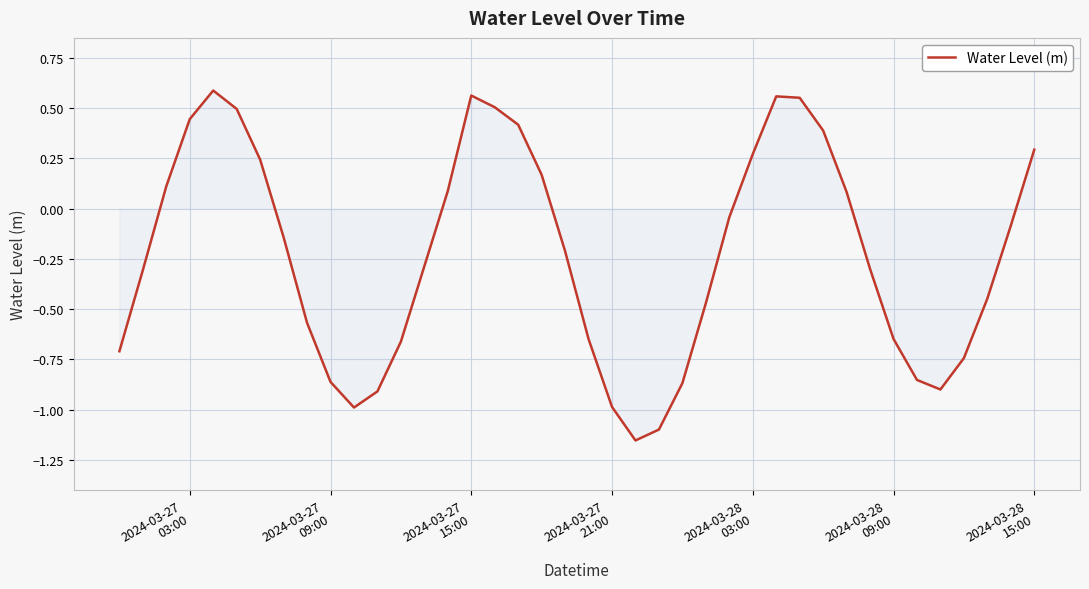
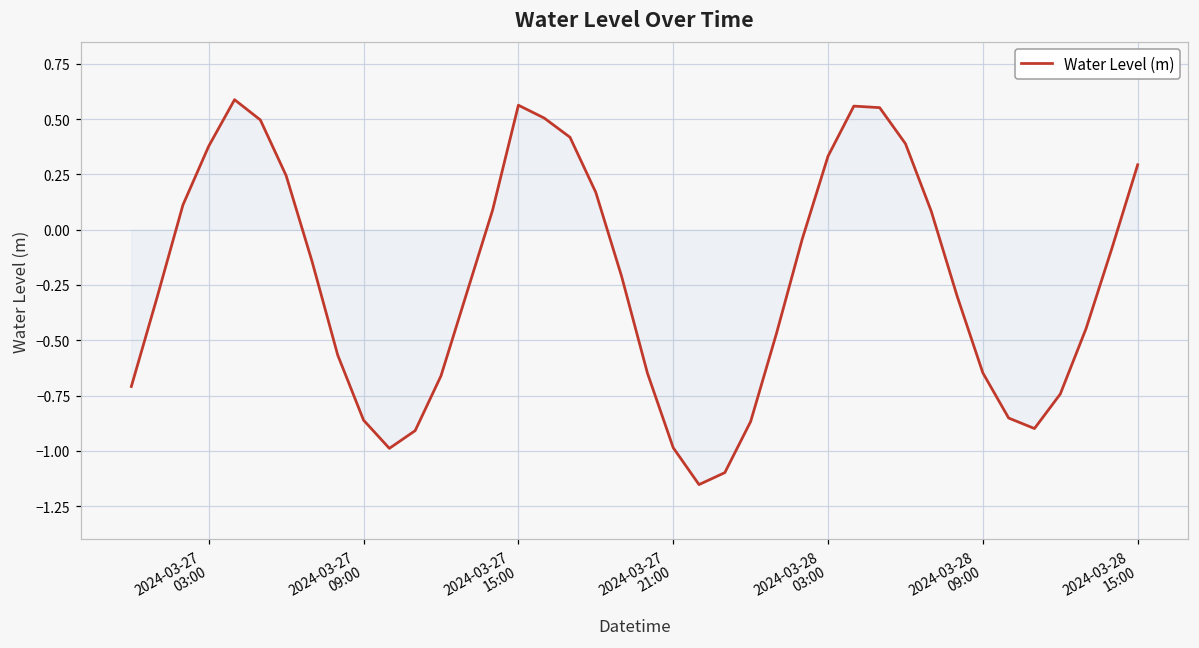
  {
    "Water Level (m)": {
-     "2024-03-27 03:00": 0.45,
+     "2024-03-27 03:00": 0.38,
      "2024-03-27 09:00": -0.86,
      "2024-03-27 21:00": -0.99,
-     "2024-03-28 03:00": 0.27,
+     "2024-03-28 03:00": 0.33,
      "2024-03-28 09:00": -0.65
    }
  }
